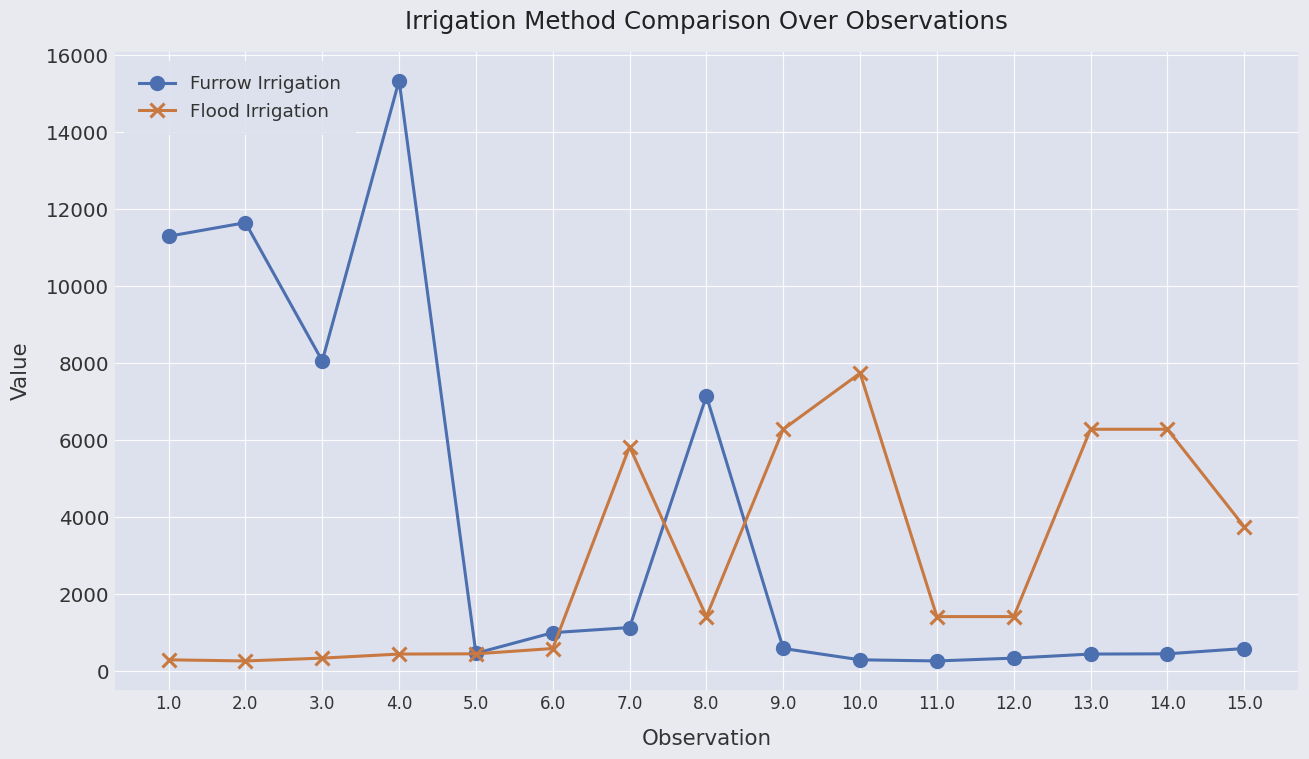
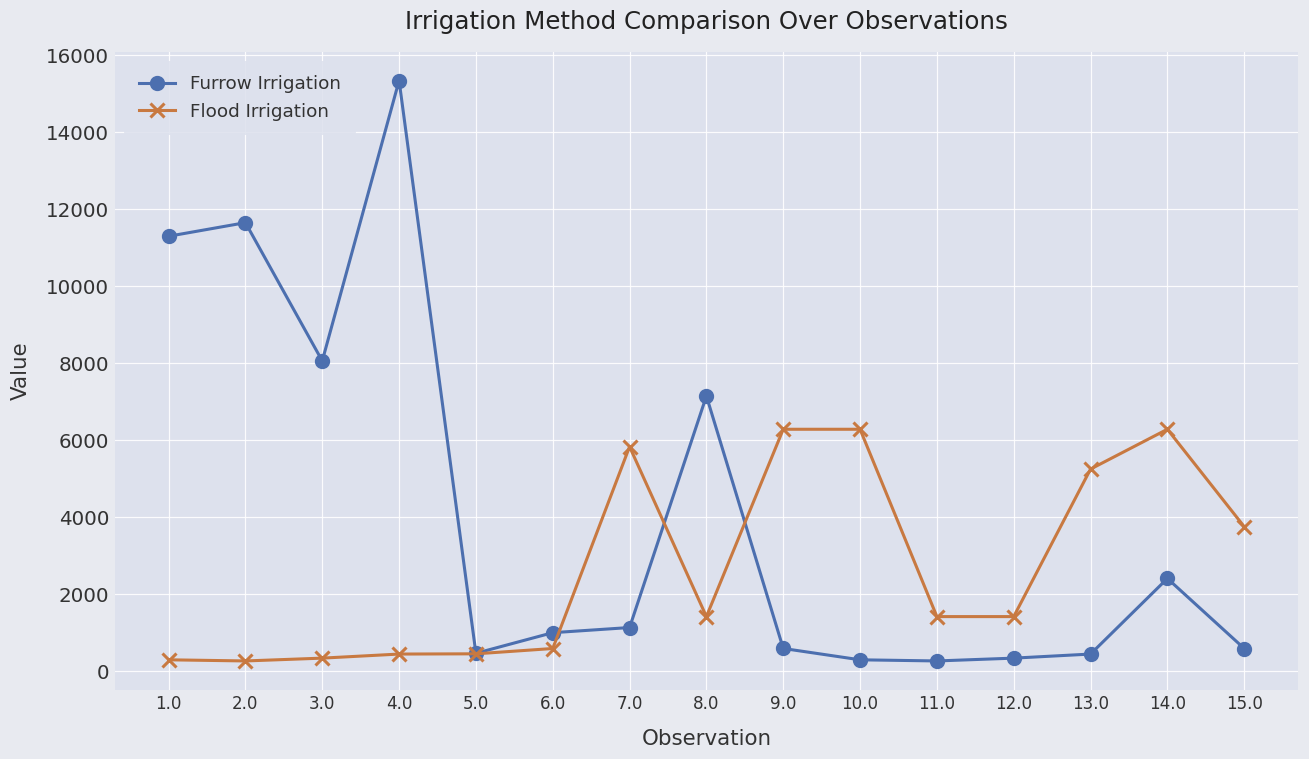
  {
    "Furrow Irrigation": {
      "1.0": 11300,
      "2.0": 11700,
      "3.0": 8100,
      "4.0": 15300,
      "6.0": 1000,
      "7.0": 1100,
      "8.0": 7100,
      "9.0": 600,
      "10.0": 300,
      "11.0": 300,
      "12.0": 300,
      "13.0": 400,
-     "14.0": 400,
+     "14.0": 2400,
      "15.0": 600
    },
    "Flood Irrigation": {
      "1.0": 300,
      "2.0": 300,
      "3.0": 300,
      "4.0": 400,
      "6.0": 600,
      "7.0": 5800,
      "8.0": 1400,
      "9.0": 6300,
-     "10.0": 7700,
+     "10.0": 6300,
      "11.0": 1400,
      "12.0": 1400,
-     "13.0": 6300,
+     "13.0": 5200,
      "14.0": 6300,
      "15.0": 3800
    }
  }
